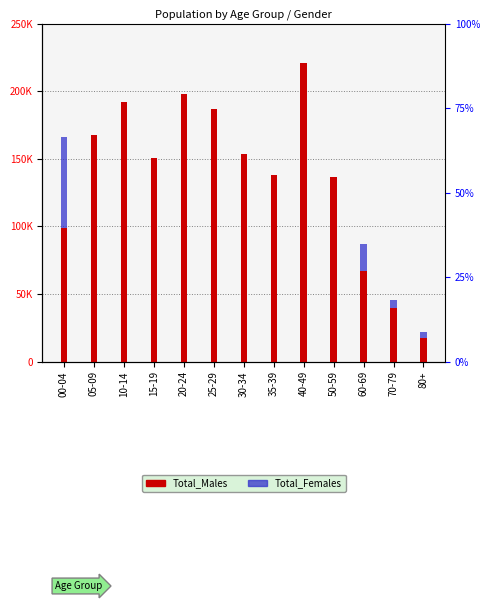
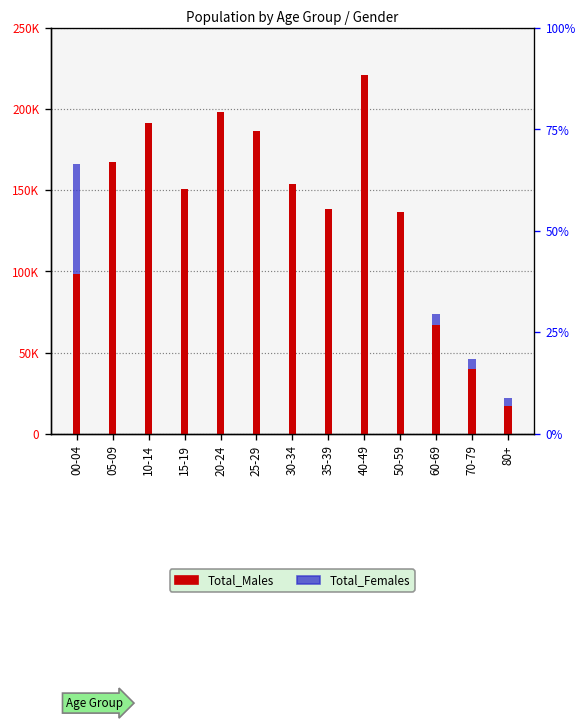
  {
    "Total_Males": {
      "05-09": 167000,
      "10-14": 192000,
      "15-19": 151000,
      "20-24": 198000,
      "25-29": 187000,
      "30-34": 154000,
      "35-39": 138000,
      "40-49": 221000,
      "50-59": 137000
    },
    "Total_Females": {
      "00-04": 166000,
-     "60-69": 87000,
+     "60-69": 74000,
      "70-79": 46000,
      "80+": 22000
    }
  }
